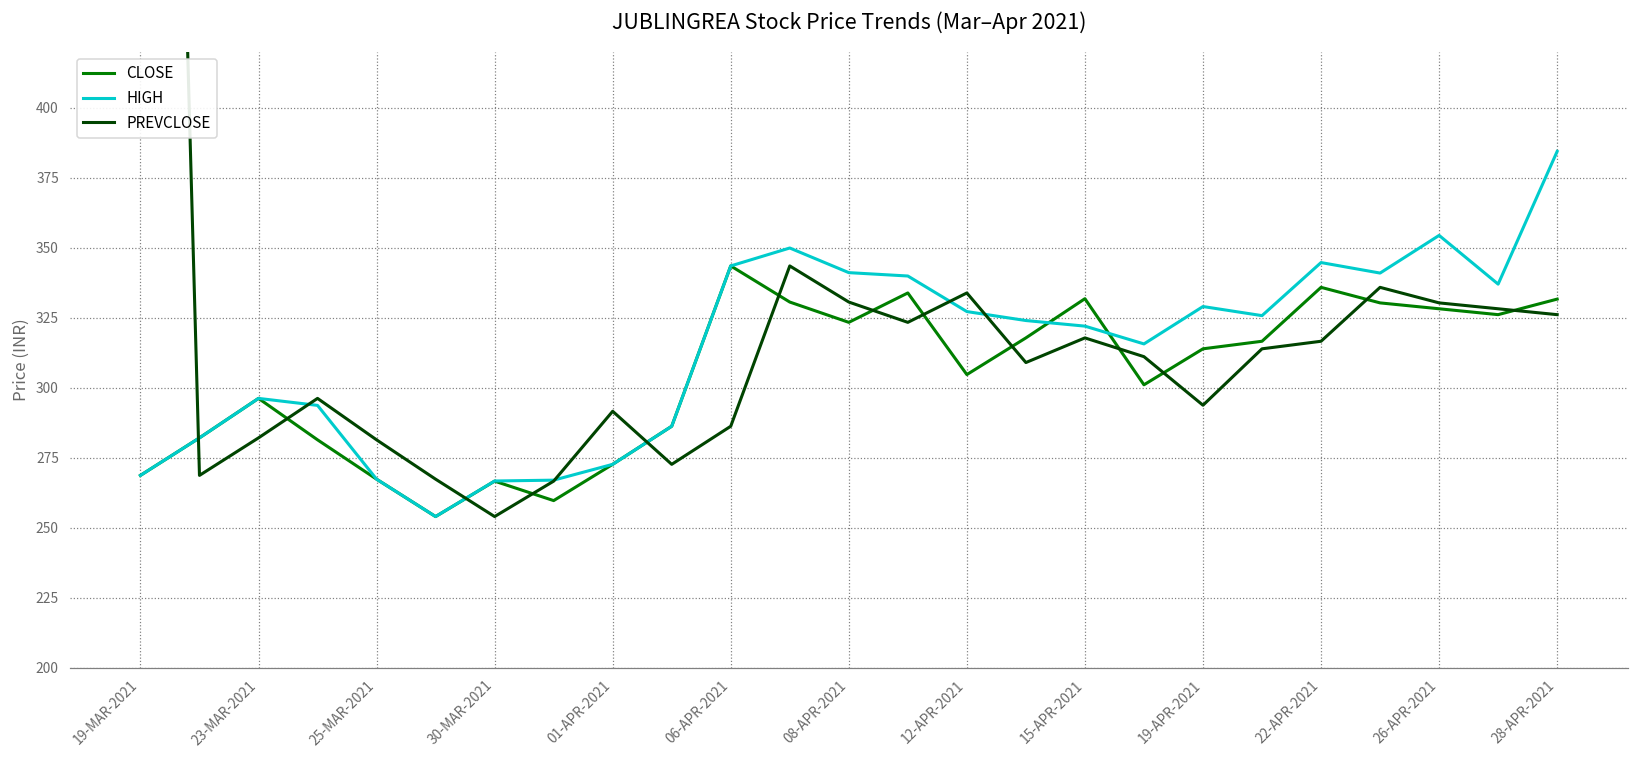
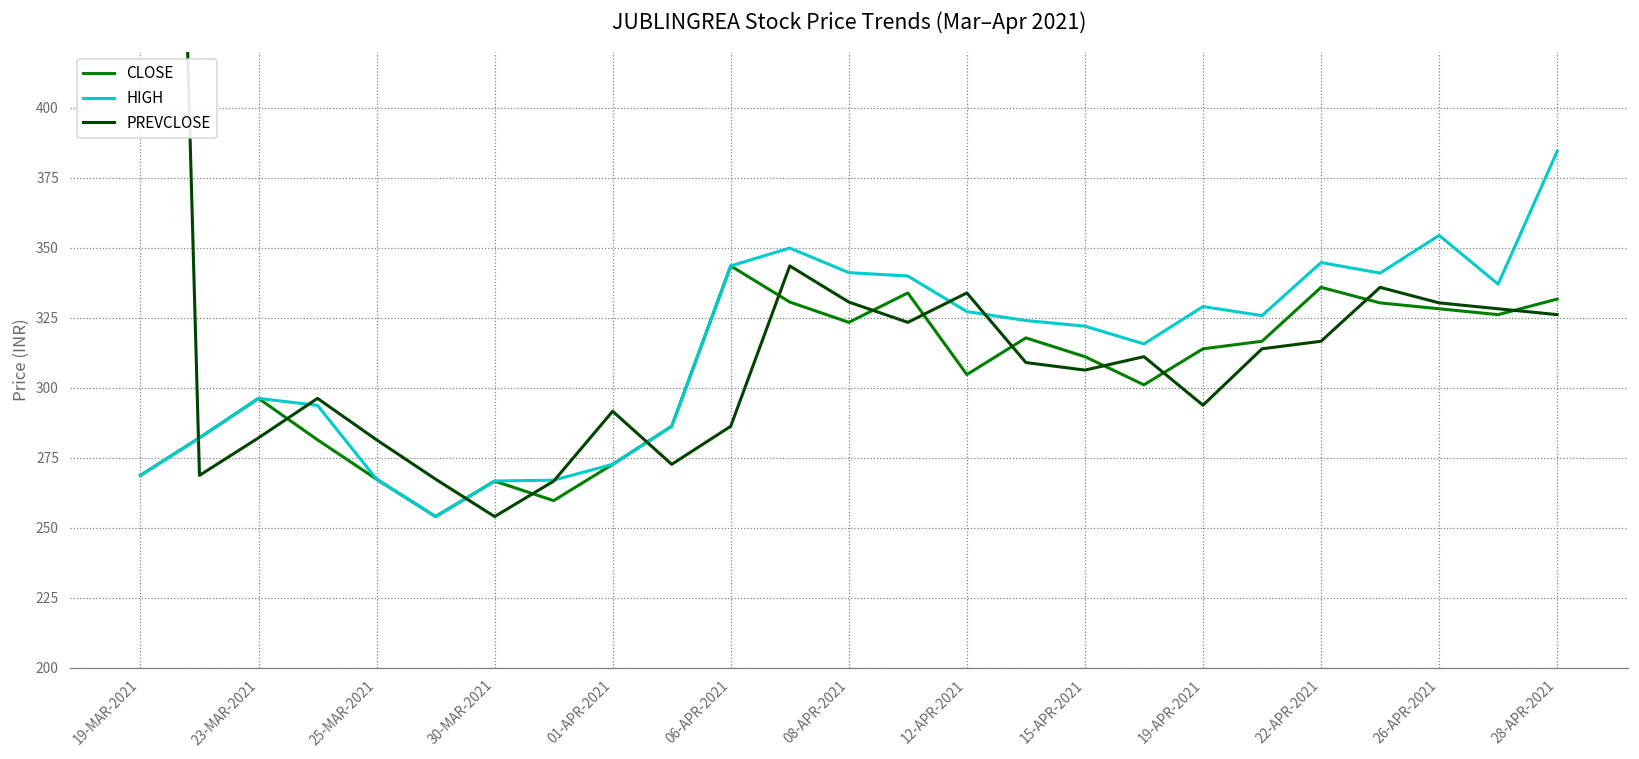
  {
    "CLOSE": {
      "08-APR-2021": 323,
      "12-APR-2021": 305,
-     "15-APR-2021": 332,
+     "15-APR-2021": 311,
      "19-APR-2021": 314,
      "22-APR-2021": 336,
      "26-APR-2021": 328,
      "28-APR-2021": 332
    },
    "HIGH": {
      "08-APR-2021": 341,
      "12-APR-2021": 327,
      "15-APR-2021": 322,
      "19-APR-2021": 329,
      "22-APR-2021": 345,
      "26-APR-2021": 354,
      "28-APR-2021": 384
    },
    "PREVCLOSE": {
      "23-MAR-2021": 282,
      "25-MAR-2021": 281,
      "30-MAR-2021": 254,
      "01-APR-2021": 292,
      "06-APR-2021": 286,
      "08-APR-2021": 331,
      "12-APR-2021": 334,
-     "15-APR-2021": 318,
+     "15-APR-2021": 306,
      "19-APR-2021": 294,
      "22-APR-2021": 317,
      "26-APR-2021": 330,
      "28-APR-2021": 326
    }
  }
